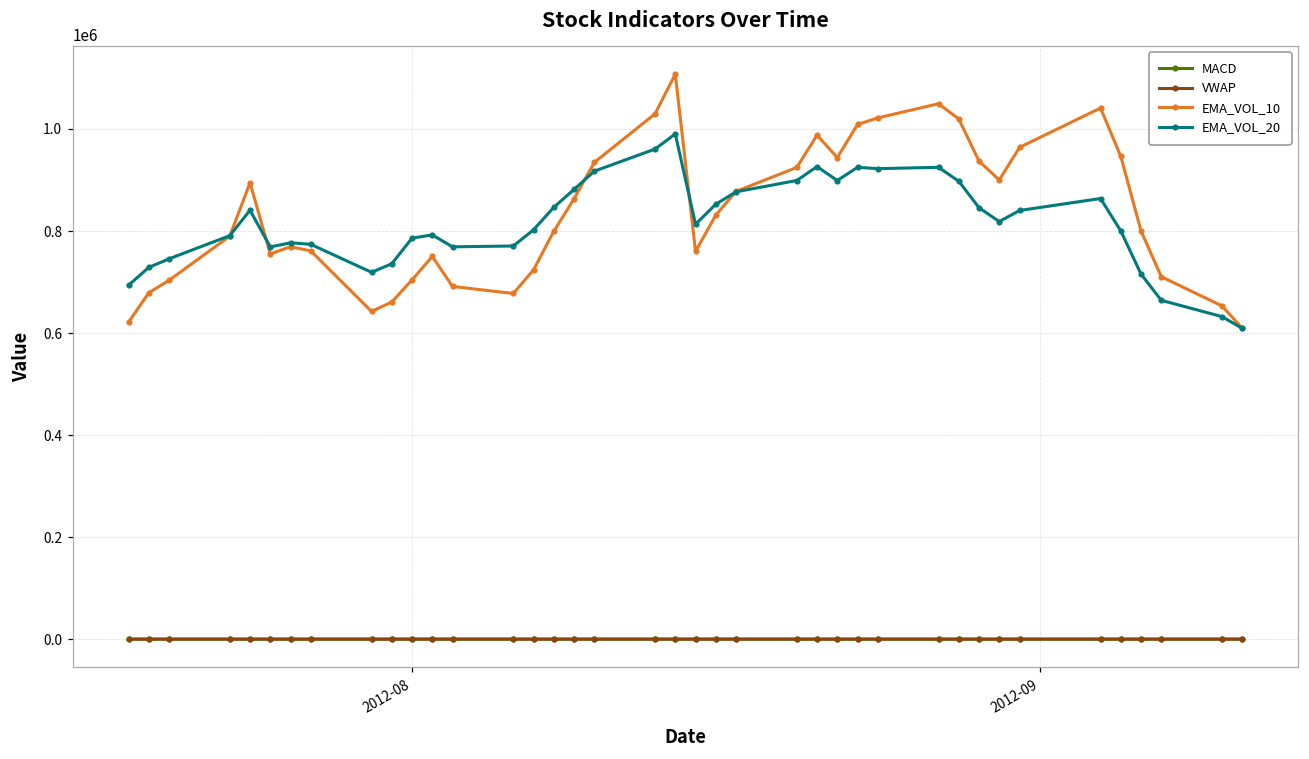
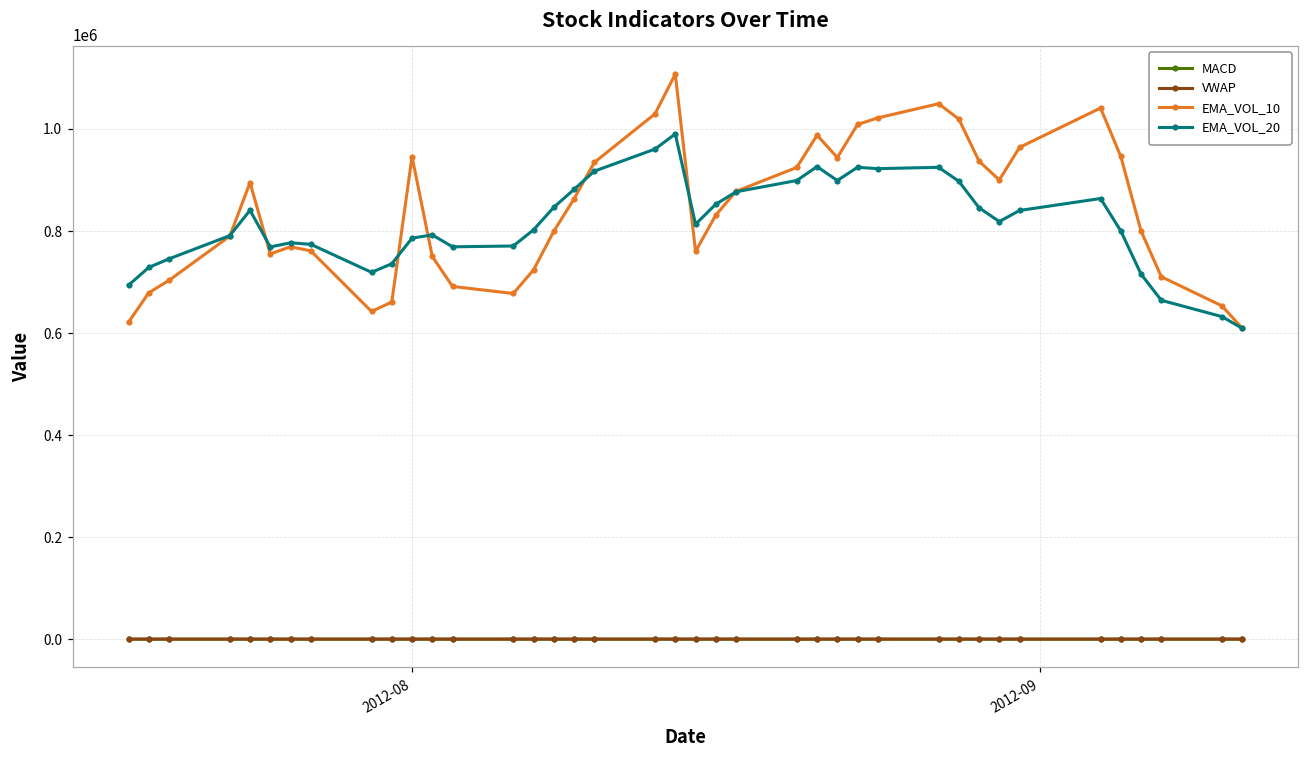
  {
    "VWAP": {
      "2012-08": 0
    },
    "EMA_VOL_10": {
-     "2012-08": 700000
+     "2012-08": 950000
    },
    "EMA_VOL_20": {
      "2012-08": 790000
    }
  }
